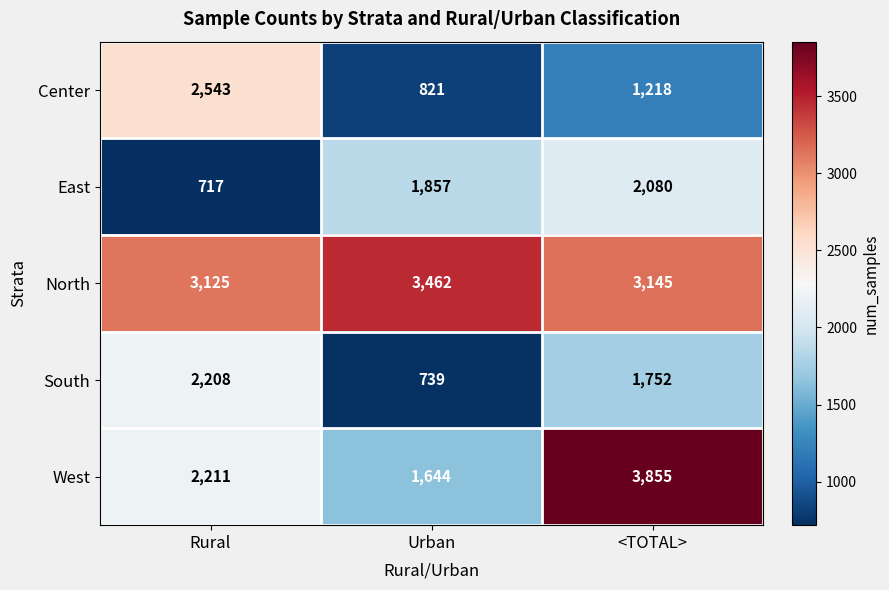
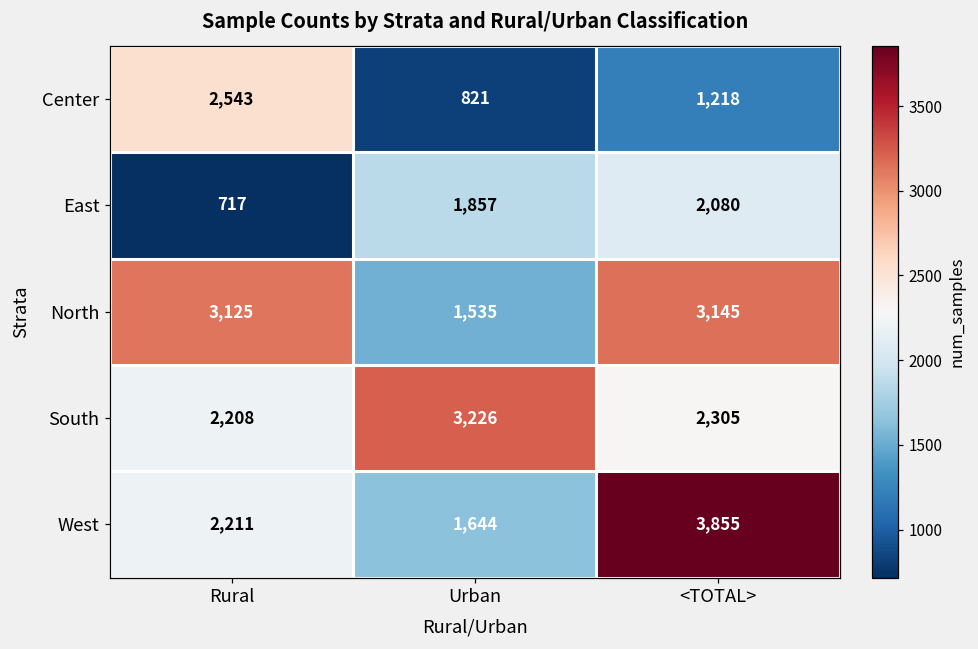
  {
    "Center": {
      "Rural": "2,543",
      "Urban": "821",
      "<TOTAL>": "1,218"
    },
    "East": {
      "Rural": "717",
      "Urban": "1,857",
      "<TOTAL>": "2,080"
    },
    "North": {
      "Rural": "3,125",
-     "Urban": "3,462",
+     "Urban": "1,535",
      "<TOTAL>": "3,145"
    },
    "South": {
      "Rural": "2,208",
-     "Urban": "739",
-     "<TOTAL>": "1,752"
+     "Urban": "3,226",
+     "<TOTAL>": "2,305"
    },
    "West": {
      "Rural": "2,211",
      "Urban": "1,644",
      "<TOTAL>": "3,855"
    }
  }
